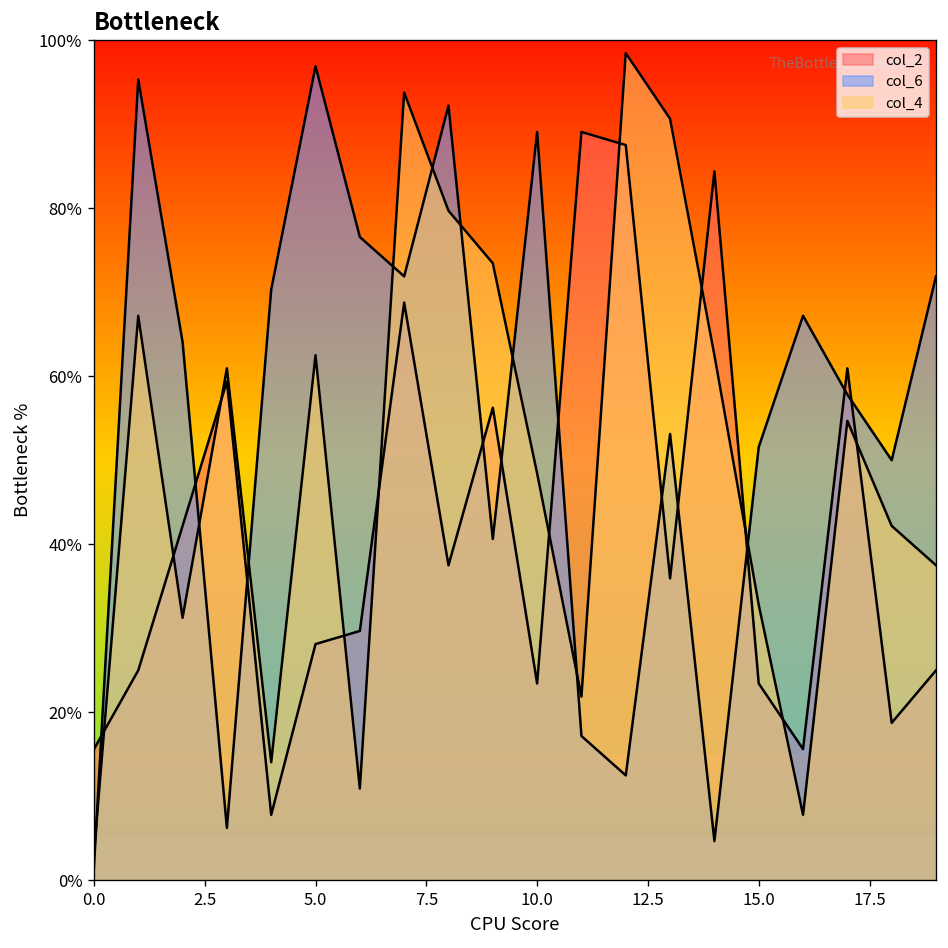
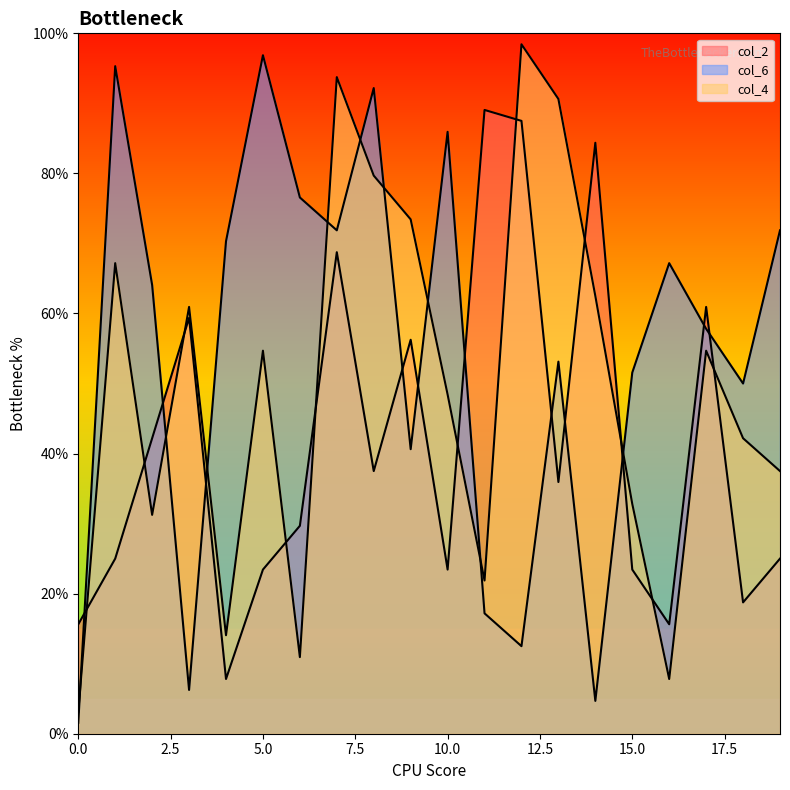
  {
    "col_2": {
      "0.0": "16%",
-     "5.0": "28%",
+     "5.0": "23%",
      "10.0": "23%",
      "15.0": "23%"
    },
    "col_6": {
      "5.0": "97%",
-     "10.0": "89%",
+     "10.0": "86%",
      "15.0": "52%"
    },
    "col_4": {
-     "5.0": "63%",
+     "5.0": "55%",
      "10.0": "48%",
      "15.0": "33%"
    }
  }
